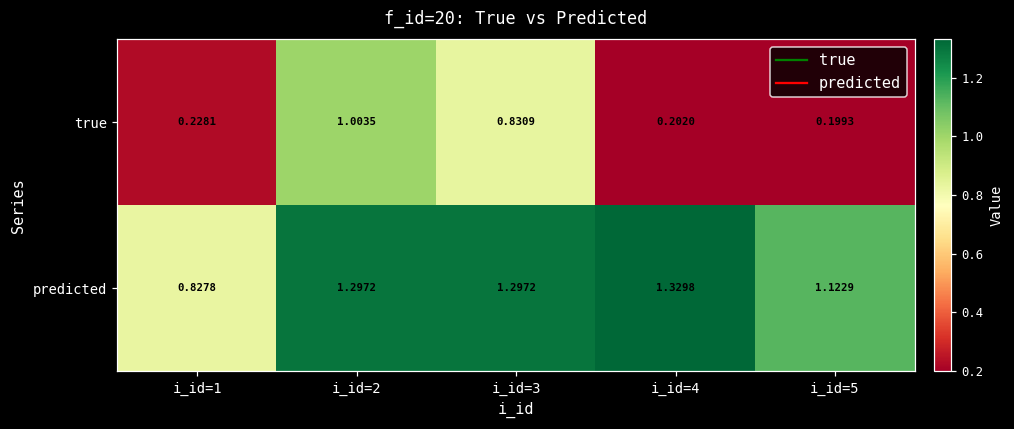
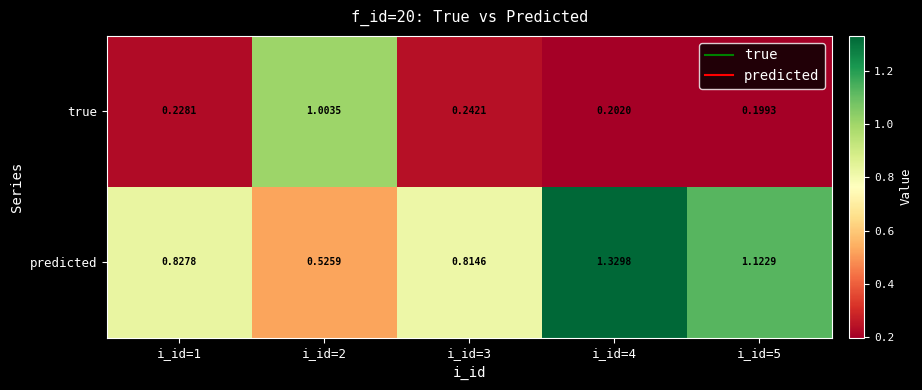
  {
    "true": {
      "i_id=1": 0.2281,
      "i_id=2": 1.0035,
-     "i_id=3": 0.8309,
+     "i_id=3": 0.2421,
      "i_id=4": 0.2020,
      "i_id=5": 0.1993
    },
    "predicted": {
      "i_id=1": 0.8278,
-     "i_id=2": 1.2972,
-     "i_id=3": 1.2972,
+     "i_id=2": 0.5259,
+     "i_id=3": 0.8146,
      "i_id=4": 1.3298,
      "i_id=5": 1.1229
    }
  }
